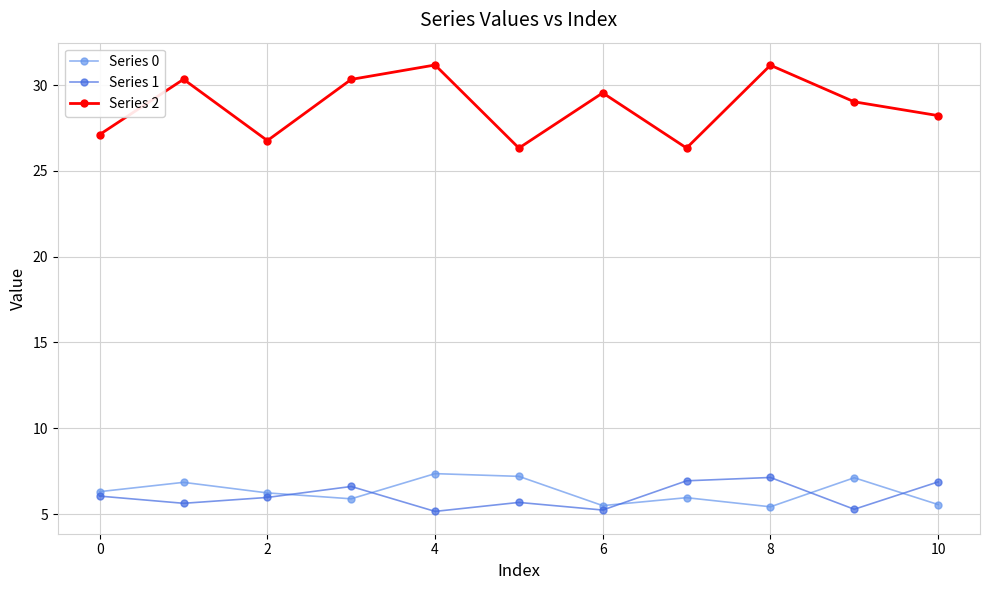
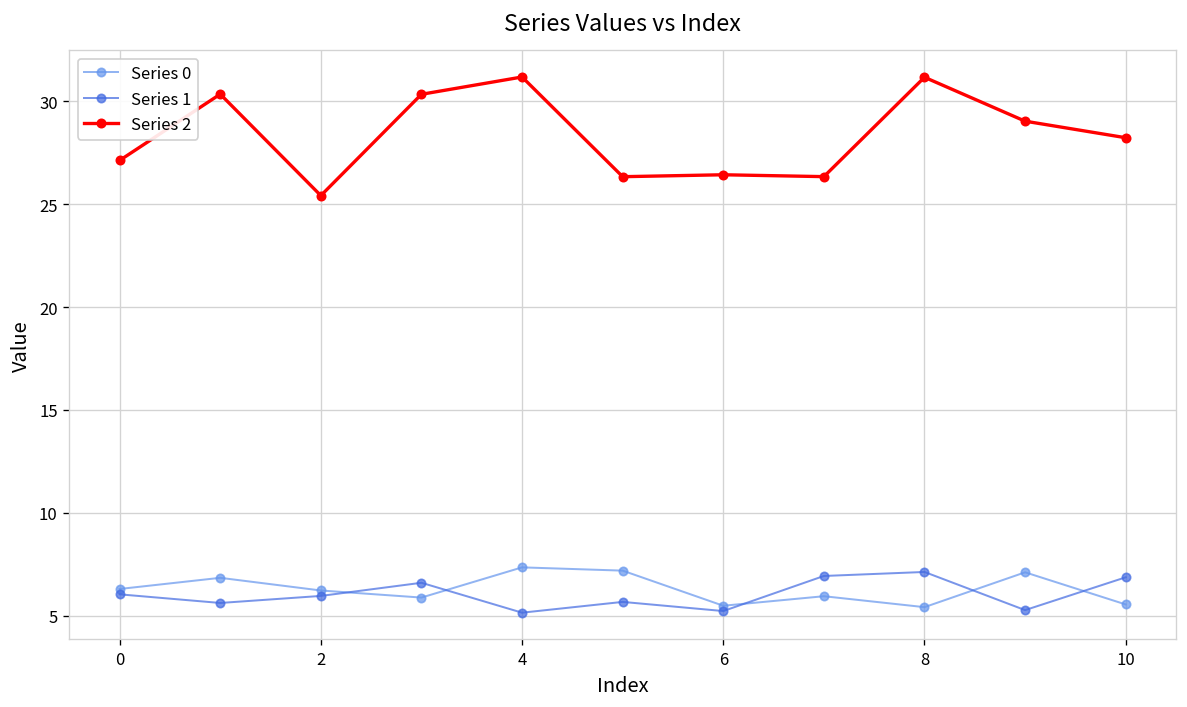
  {
    "Series 2": {
      "0": 27.1,
-     "2": 26.8,
+     "2": 25.4,
      "4": 31.2,
-     "6": 29.5,
+     "6": 26.4,
      "8": 31.2,
      "10": 28.2
    }
  }
